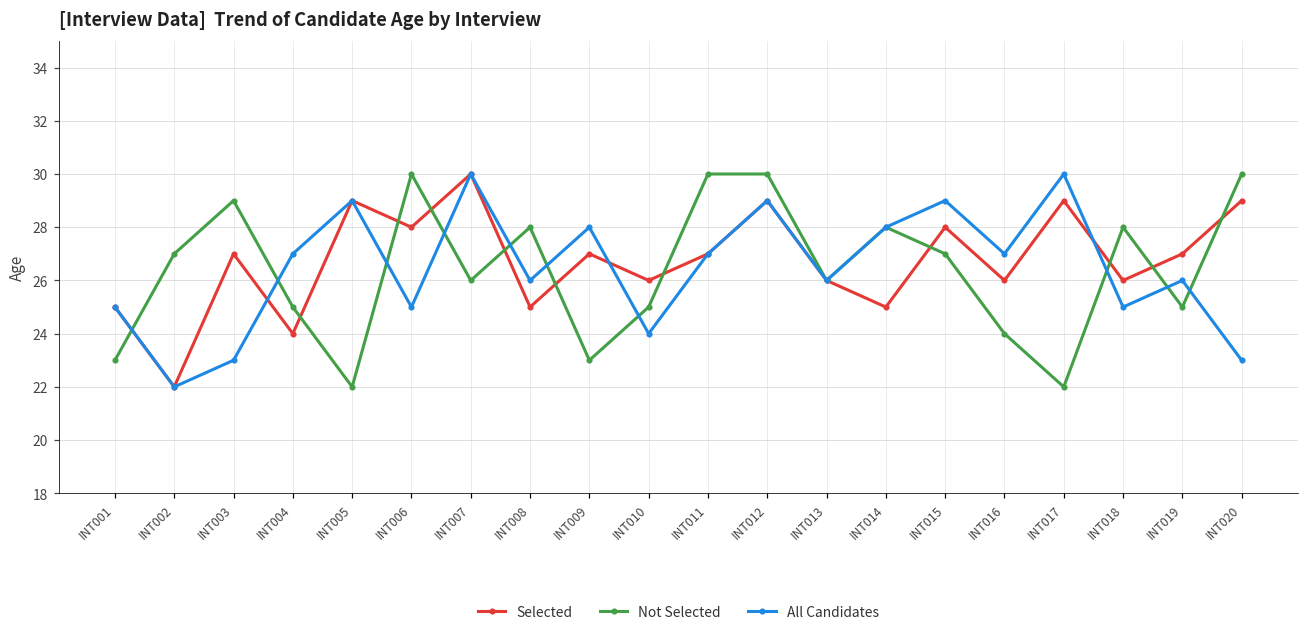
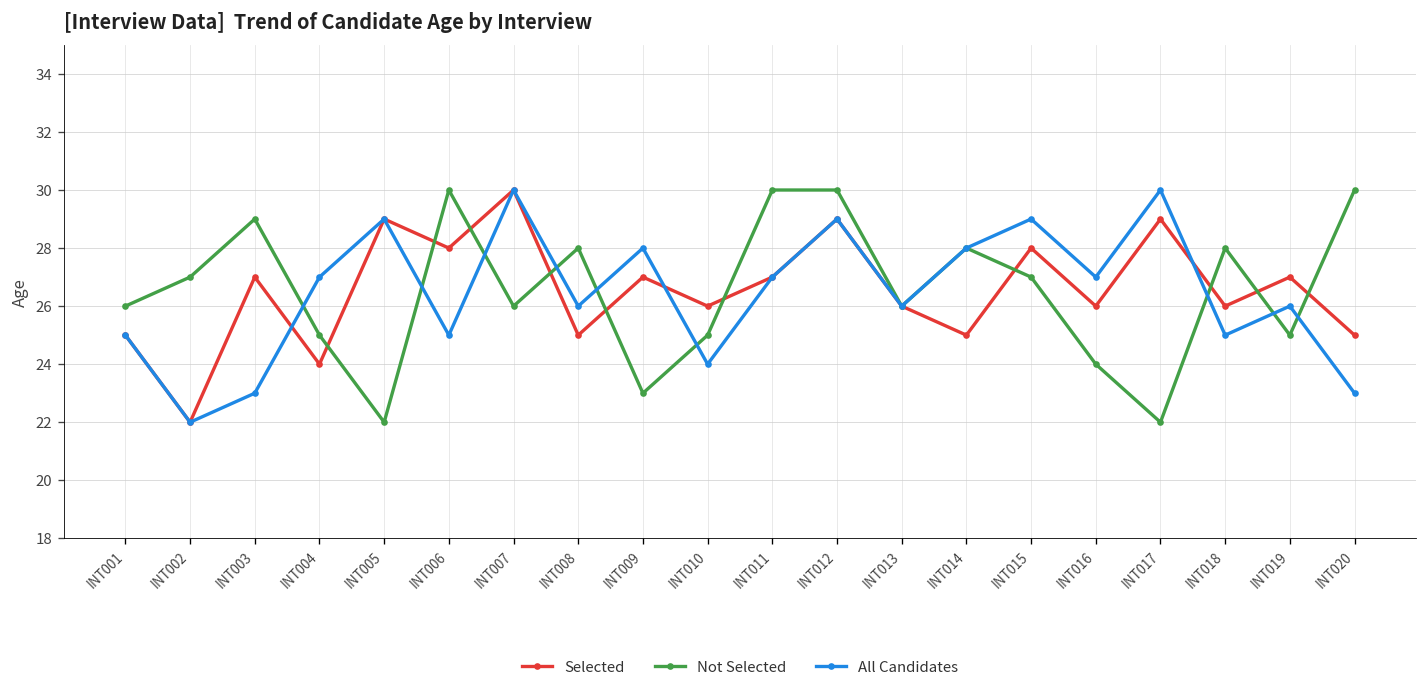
  {
    "Selected": {
      "INT003": 27,
      "INT004": 24,
      "INT006": 28,
      "INT008": 25,
      "INT009": 27,
      "INT010": 26,
      "INT014": 25,
      "INT015": 28,
      "INT016": 26,
      "INT017": 29,
      "INT018": 26,
      "INT019": 27,
-     "INT020": 29
+     "INT020": 25
    },
    "Not Selected": {
-     "INT001": 23,
+     "INT001": 26,
      "INT002": 27,
      "INT003": 29,
      "INT004": 25,
      "INT005": 22,
      "INT006": 30,
      "INT007": 26,
      "INT008": 28,
      "INT009": 23,
      "INT010": 25,
      "INT011": 30,
      "INT012": 30,
      "INT015": 27,
      "INT016": 24,
      "INT017": 22,
      "INT018": 28,
      "INT019": 25,
      "INT020": 30
    },
    "All Candidates": {
      "INT003": 23,
      "INT004": 27,
      "INT006": 25,
      "INT008": 26,
      "INT009": 28,
      "INT010": 24,
      "INT015": 29,
      "INT016": 27,
      "INT017": 30,
      "INT018": 25,
      "INT019": 26,
      "INT020": 23
    }
  }
